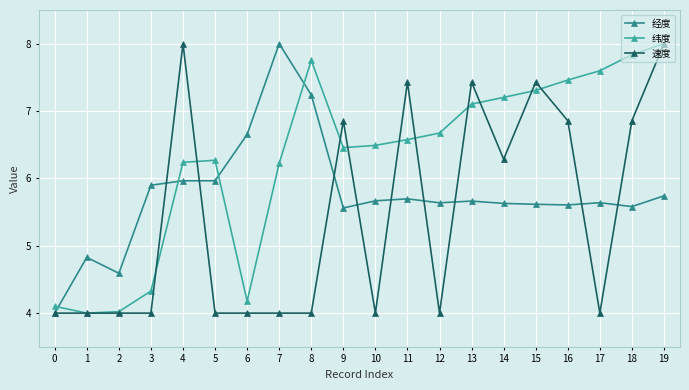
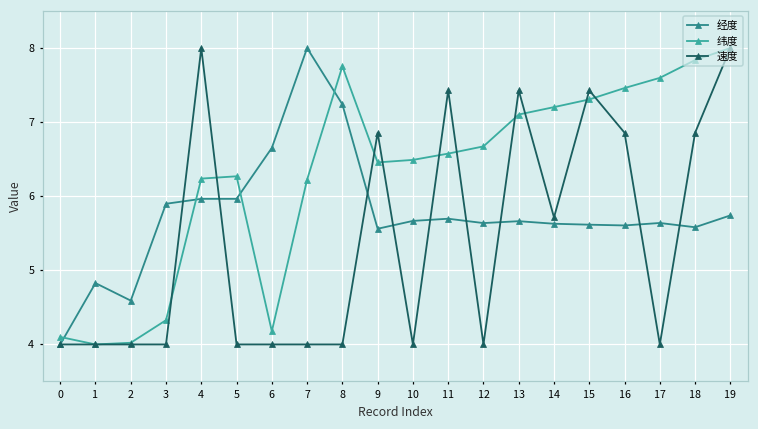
  {
    "速度": {
      "3": 4.0,
      "4": 8.0,
      "5": 4.0,
      "6": 4.0,
      "7": 4.0,
      "8": 4.0,
      "9": 6.9,
      "10": 4.0,
      "11": 7.4,
      "12": 4.0,
      "13": 7.4,
-     "14": 6.3,
+     "14": 5.7,
      "15": 7.4,
      "16": 6.9,
      "17": 4.0,
      "18": 6.9
    }
  }
